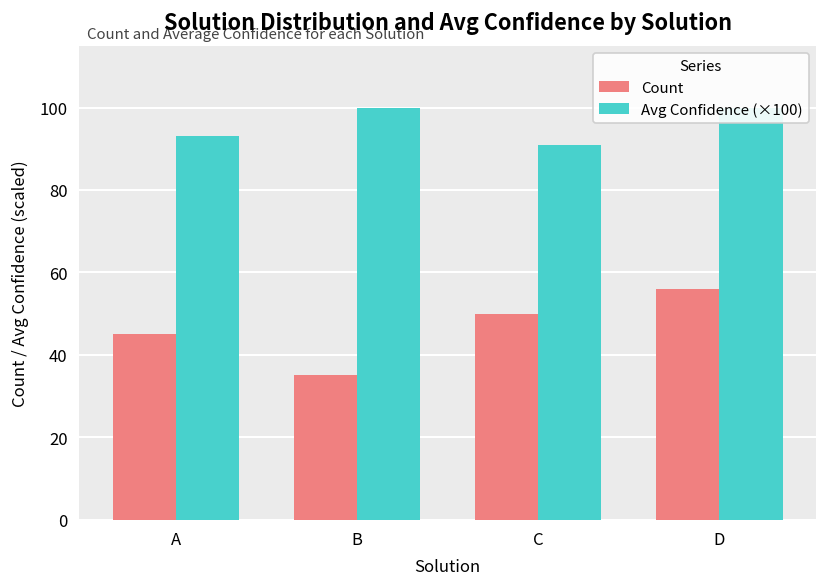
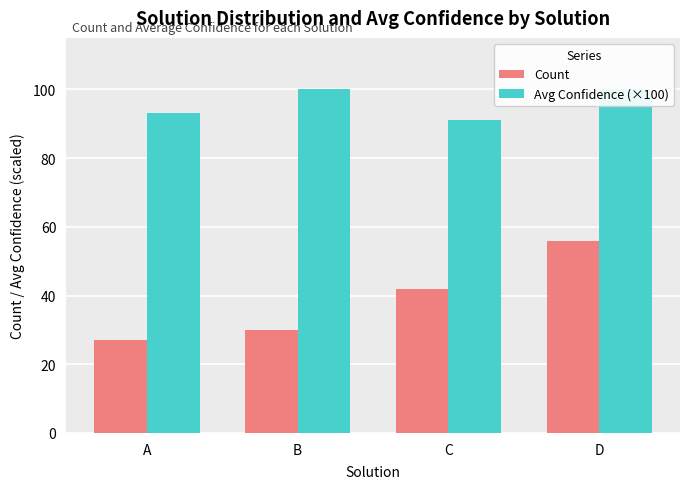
  {
    "Count": {
-     "A": 45,
-     "B": 35,
-     "C": 50,
+     "A": 27,
+     "B": 30,
+     "C": 42,
      "D": 56
    },
    "Avg Confidence (×100)": {
      "A": 93,
      "B": 100,
      "C": 91
    }
  }
